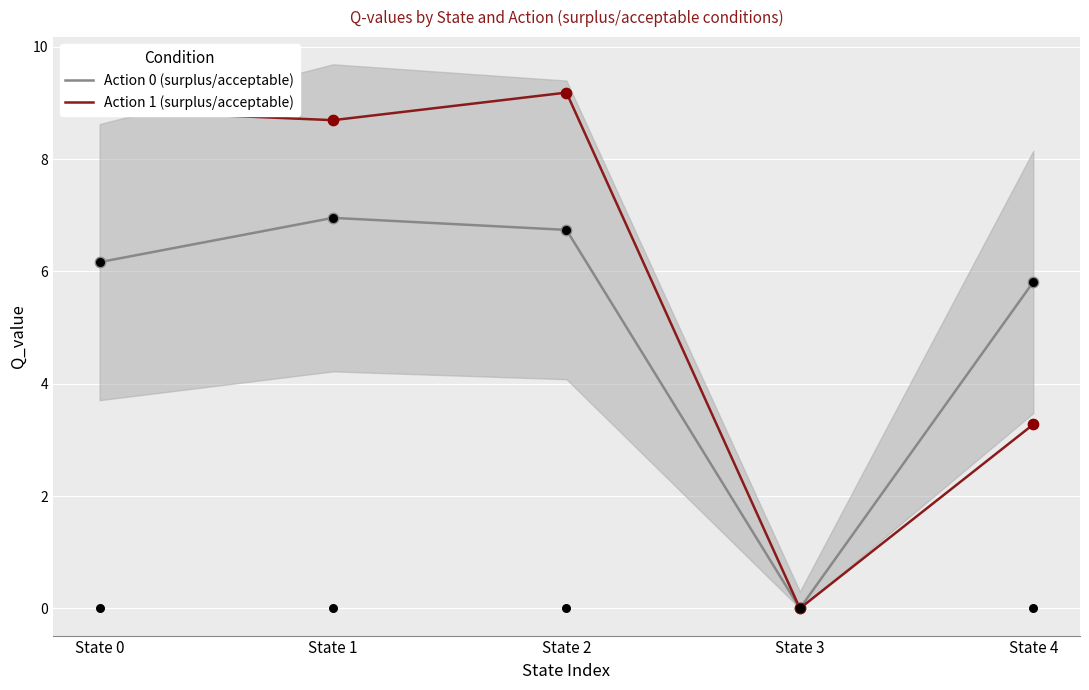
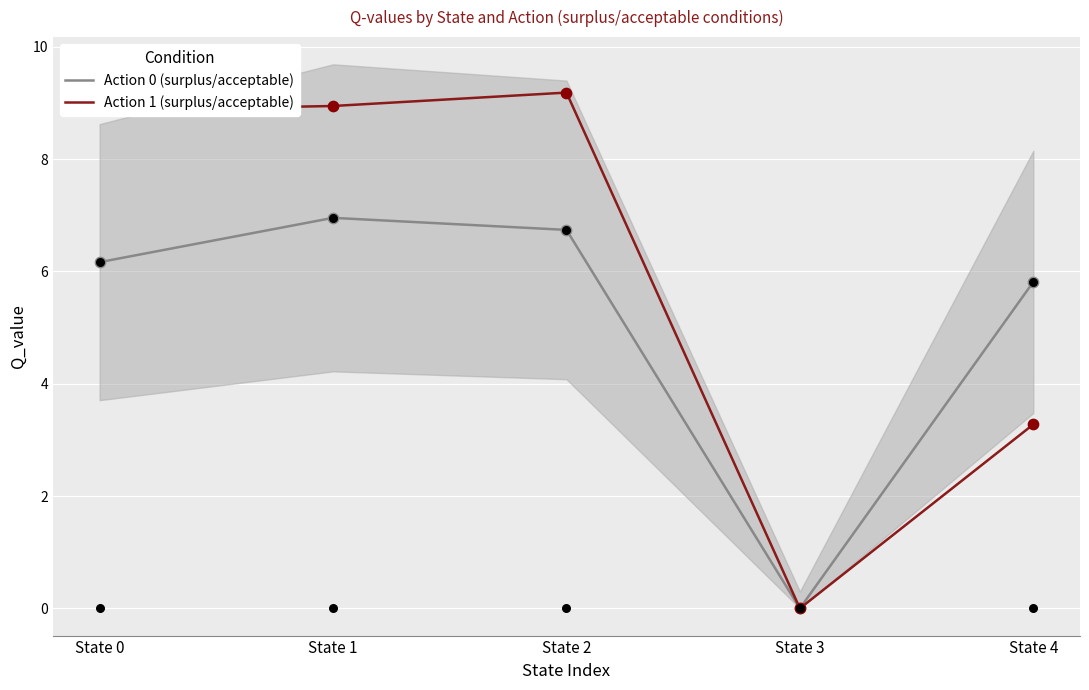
  {
    "Action 1 (surplus/acceptable)": {
-     "State 1": 8.7,
+     "State 1": 8.9,
      "State 2": 9.2,
      "State 4": 3.3
    }
  }
